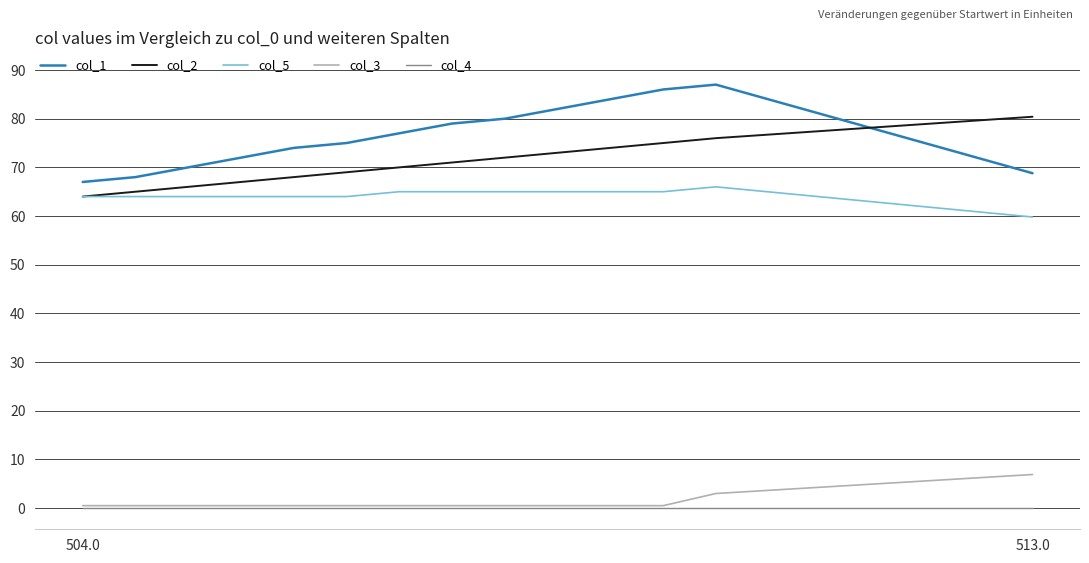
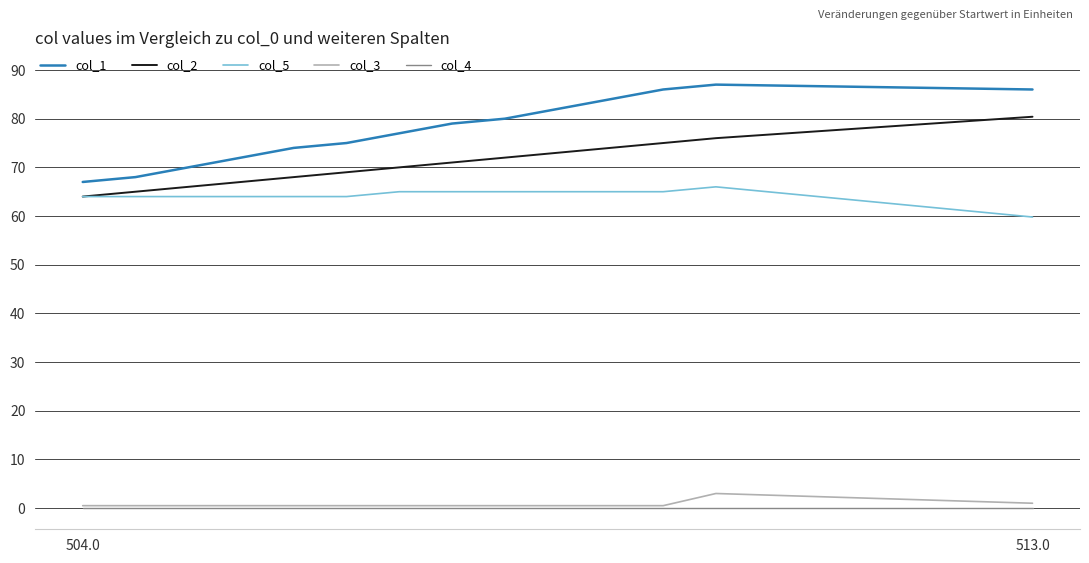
  {
    "col_1": {
      "504.0": 67,
-     "513.0": 69
+     "513.0": 86
    },
    "col_2": {
      "513.0": 80
    },
    "col_5": {
      "513.0": 60
    },
    "col_3": {
-     "513.0": 7
+     "513.0": 1
    },
    "col_4": {
      "513.0": 0
    }
  }
